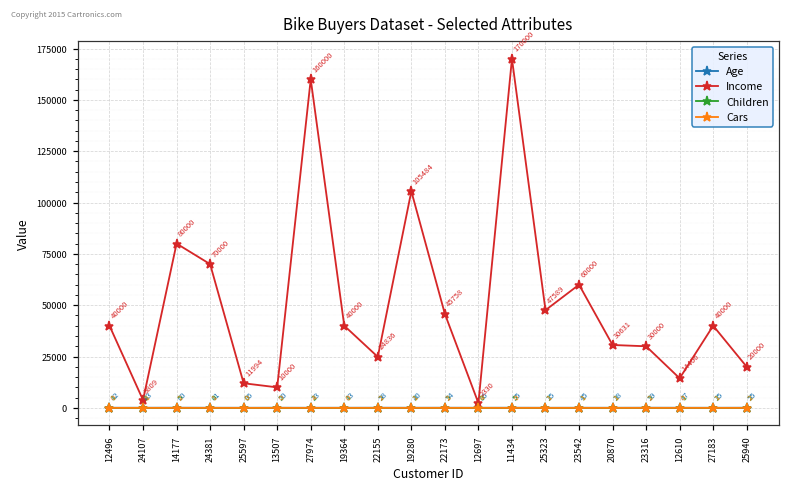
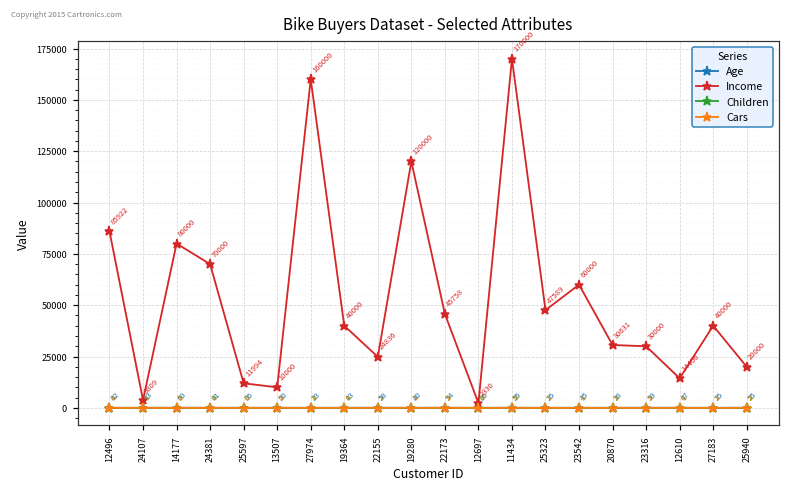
  {
    "Income": {
-     "12496": 40000,
+     "12496": 85922,
      "14177": 80000,
      "24381": 70000,
      "25597": 11994,
      "13507": 10000,
      "27974": 160000,
      "19364": 40000,
      "22155": 24836,
-     "19280": 105484,
+     "19280": 120000,
      "22173": 45758,
      "11434": 170000,
      "25323": 47589,
      "23542": 60000,
      "20870": 30631,
      "23316": 30000,
      "12610": 14406,
      "27183": 40000,
      "25940": 20000
    }
  }
